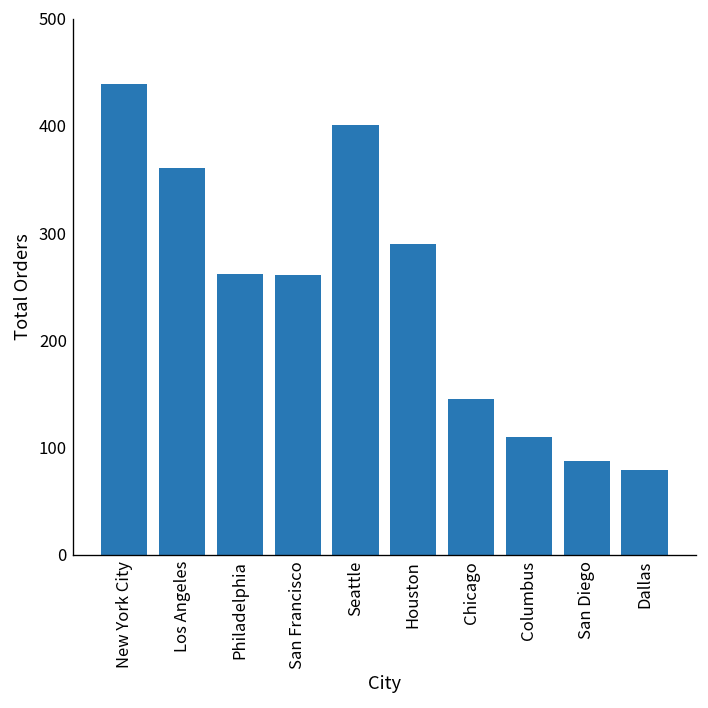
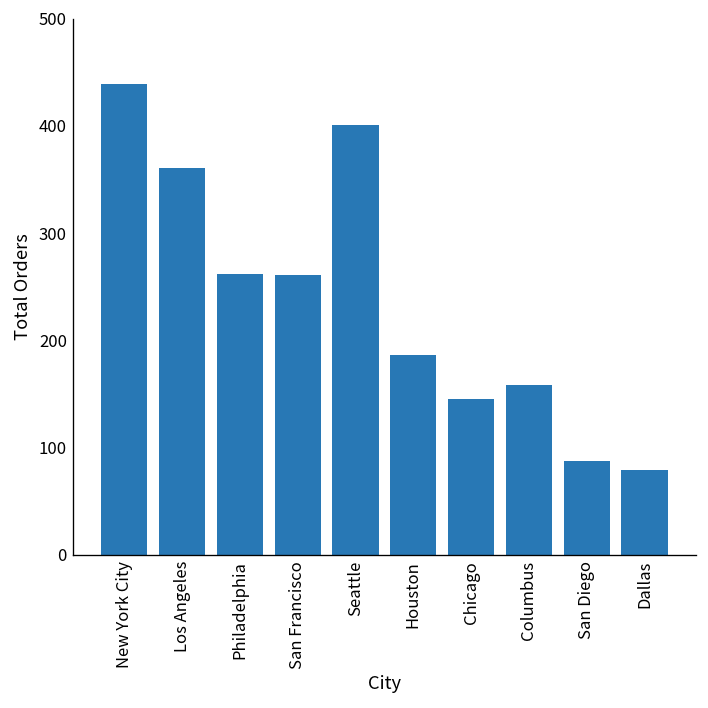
  {
    "New York City": 440,
    "Los Angeles": 360,
    "Philadelphia": 260,
    "San Francisco": 260,
    "Seattle": 400,
-   "Houston": 290,
+   "Houston": 190,
    "Chicago": 150,
-   "Columbus": 110,
+   "Columbus": 160,
    "San Diego": 90,
    "Dallas": 80
  }
